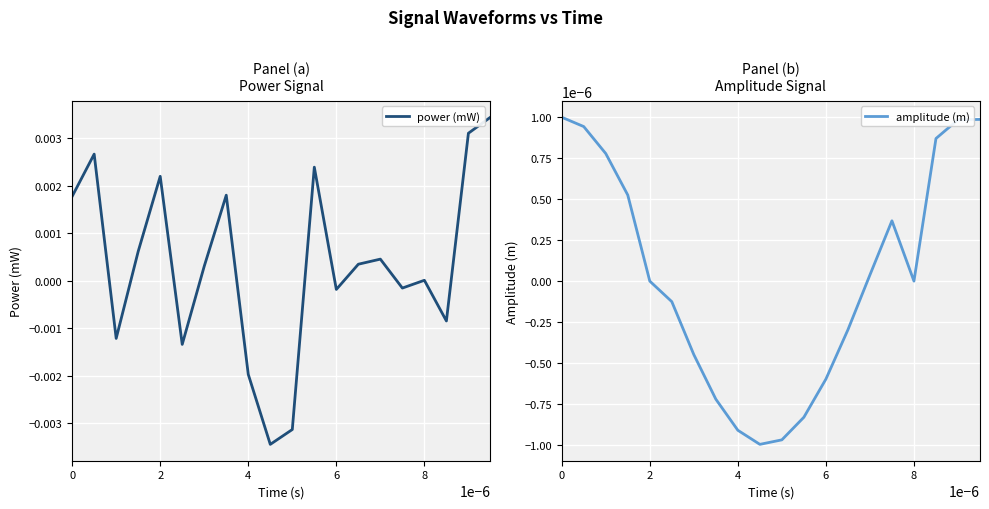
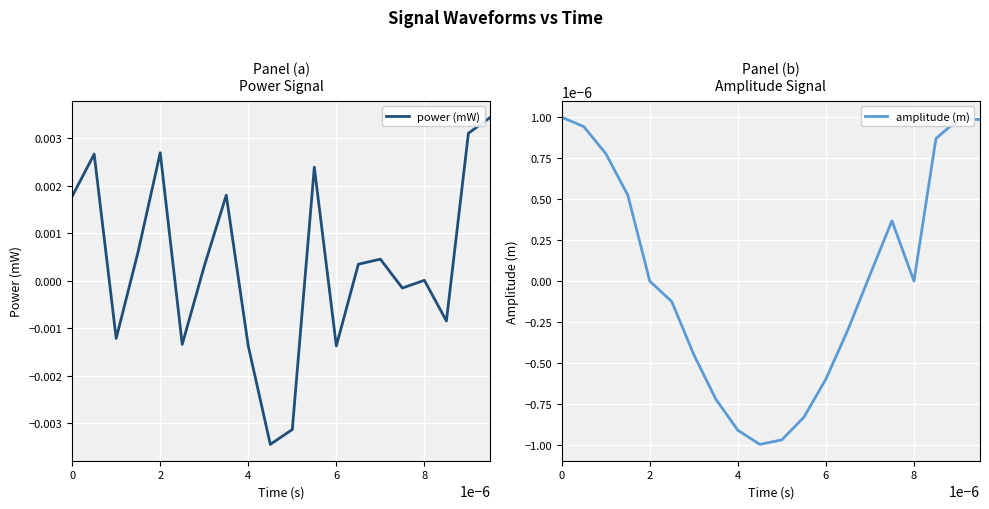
  {
    "Panel (a) Power Signal": {
      "0": 0.0018,
-     "2": 0.0022,
-     "4": -0.0020,
-     "6": -0.0002,
+     "2": 0.0027,
+     "4": -0.0014,
+     "6": -0.0014,
      "8": 0.0000
    },
    "Panel (b) Amplitude Signal": {
      "0": 0.00000100,
      "2": 0.00000000,
      "4": -0.00000091,
      "6": -0.00000060,
      "8": 0.00000000
    }
  }
